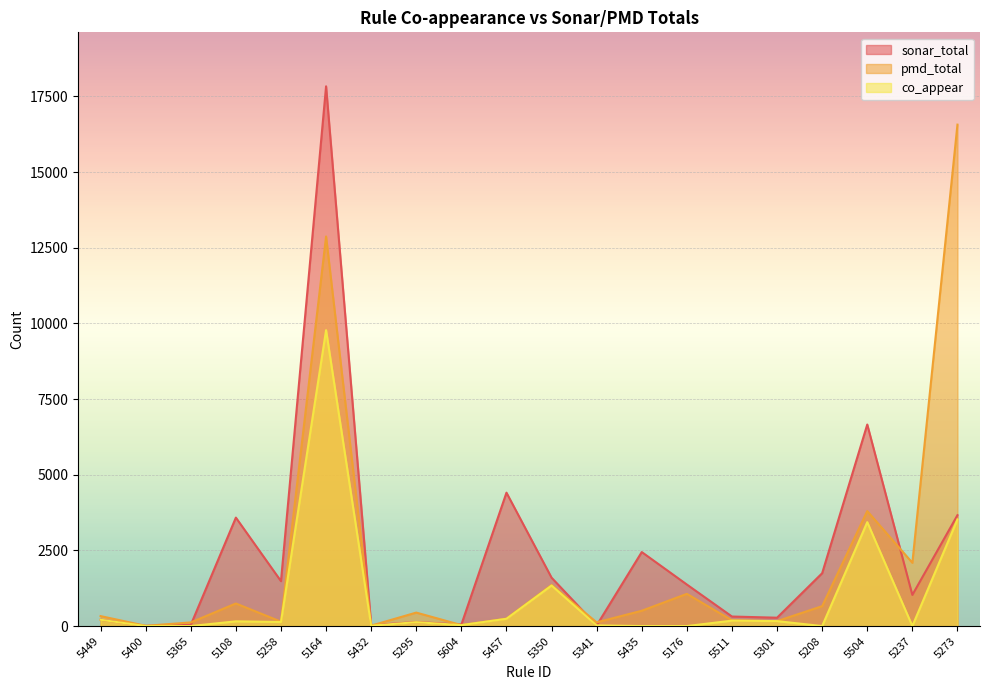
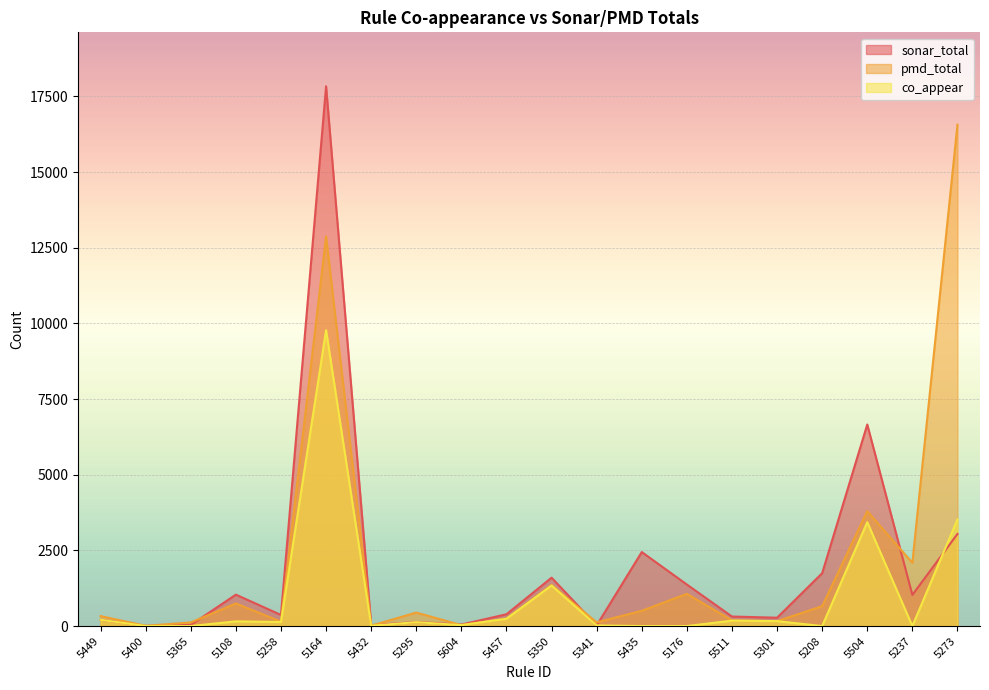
  {
    "sonar_total": {
-     "5108": 3600,
-     "5258": 1500,
+     "5108": 1000,
+     "5258": 400,
      "5164": 17800,
-     "5457": 4400,
+     "5457": 400,
      "5350": 1600,
      "5435": 2400,
      "5176": 1400,
      "5511": 300,
      "5301": 300,
      "5208": 1700,
      "5504": 6700,
      "5237": 1000,
-     "5273": 3700
+     "5273": 3000
    }
  }
